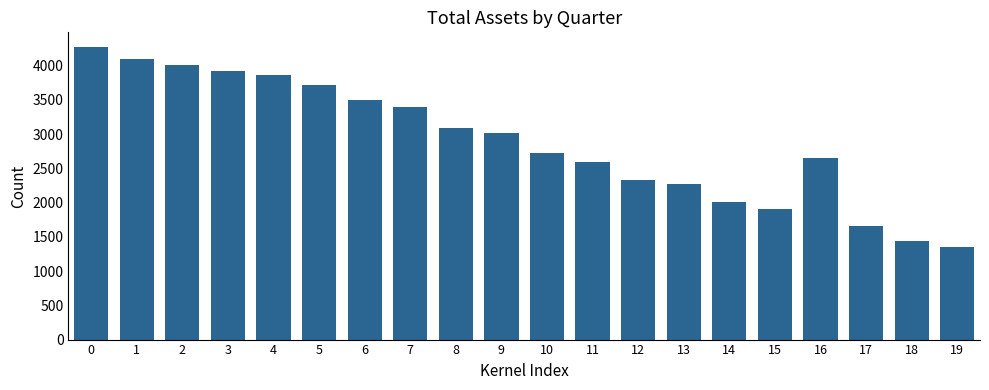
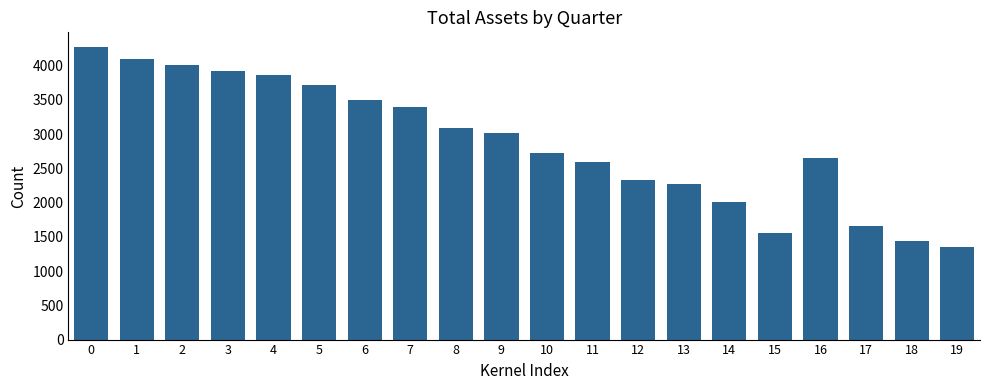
  {
    "0": 4300,
    "1": 4100,
    "2": 4000,
    "3": 3900,
    "4": 3900,
    "5": 3700,
    "6": 3500,
    "7": 3400,
    "8": 3100,
    "9": 3000,
    "10": 2700,
    "11": 2600,
    "12": 2300,
    "13": 2300,
    "14": 2000,
-   "15": 1900,
+   "15": 1600,
    "16": 2600,
    "17": 1700,
    "18": 1400,
    "19": 1400
  }
